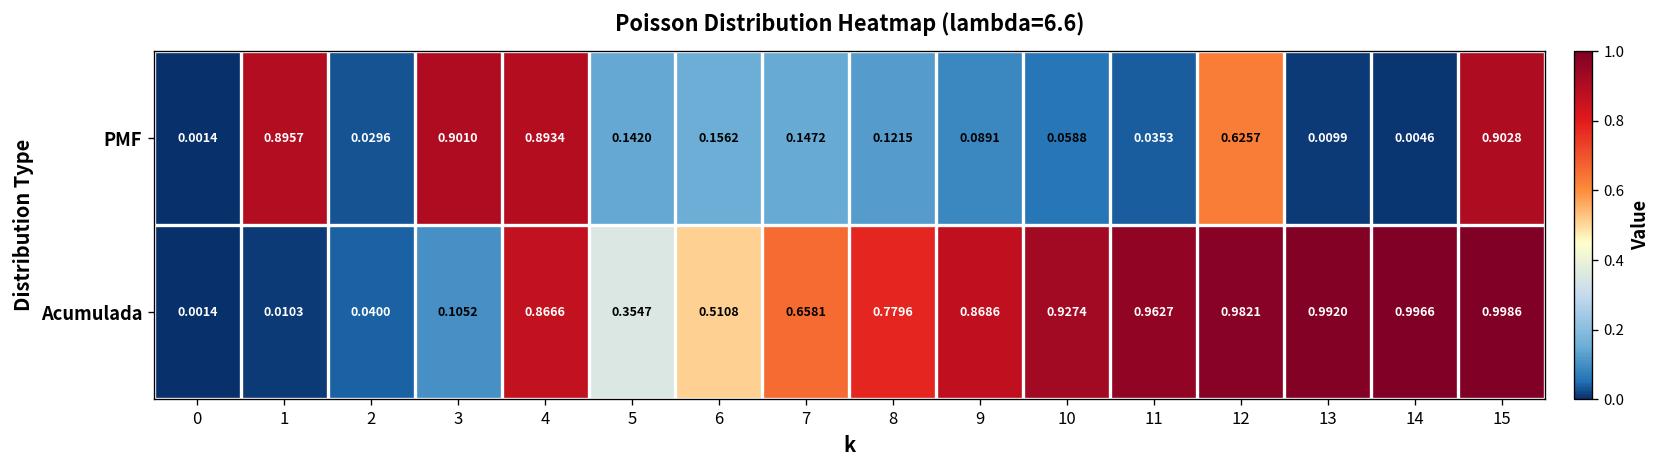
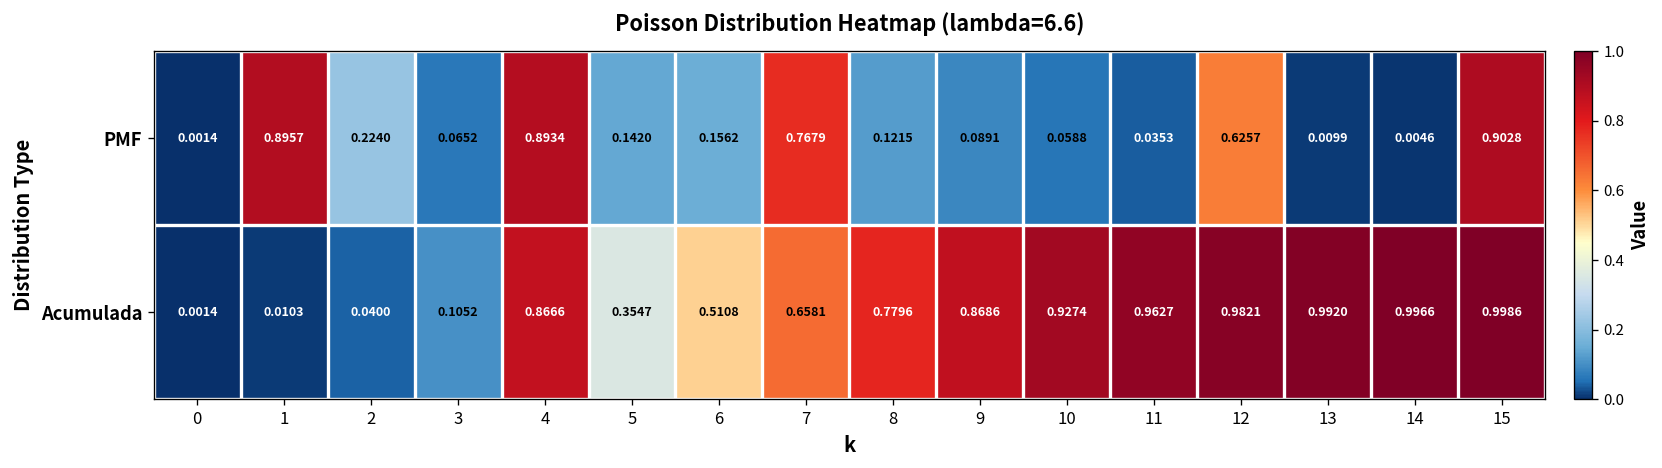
  {
    "PMF": {
      "0": 0.0014,
      "1": 0.8957,
-     "2": 0.0296,
-     "3": 0.9010,
+     "2": 0.2240,
+     "3": 0.0652,
      "4": 0.8934,
      "5": 0.1420,
      "6": 0.1562,
-     "7": 0.1472,
+     "7": 0.7679,
      "8": 0.1215,
      "9": 0.0891,
      "10": 0.0588,
      "11": 0.0353,
      "12": 0.6257,
      "13": 0.0099,
      "14": 0.0046,
      "15": 0.9028
    },
    "Acumulada": {
      "0": 0.0014,
      "1": 0.0103,
      "2": 0.0400,
      "3": 0.1052,
      "4": 0.8666,
      "5": 0.3547,
      "6": 0.5108,
      "7": 0.6581,
      "8": 0.7796,
      "9": 0.8686,
      "10": 0.9274,
      "11": 0.9627,
      "12": 0.9821,
      "13": 0.9920,
      "14": 0.9966,
      "15": 0.9986
    }
  }
